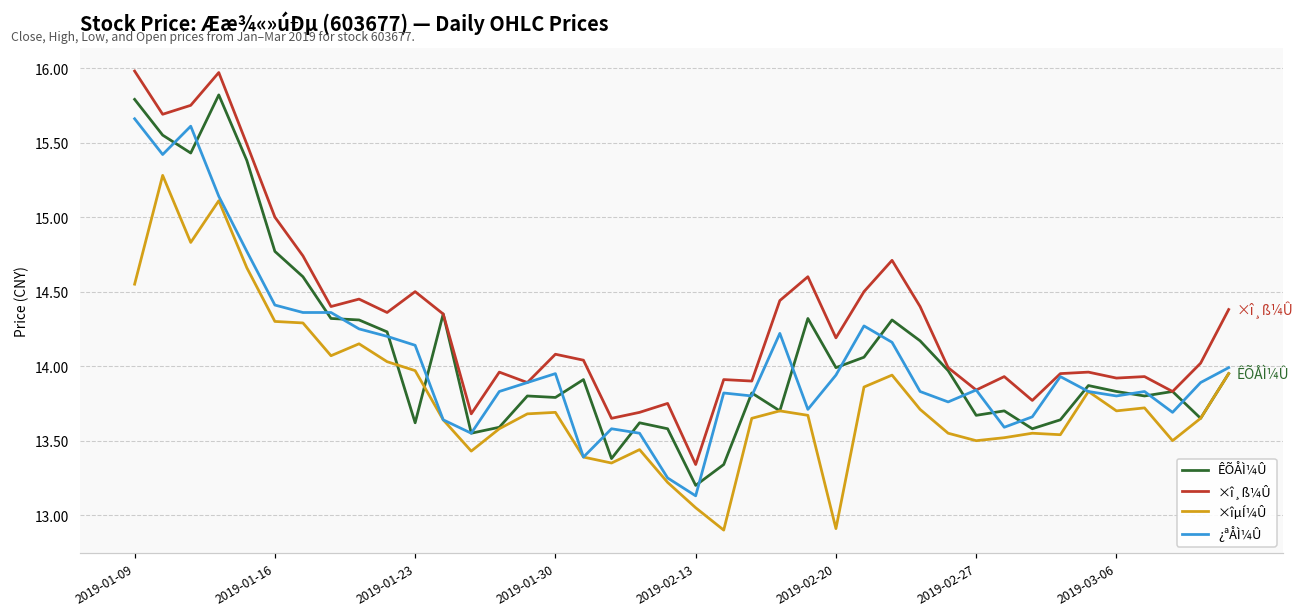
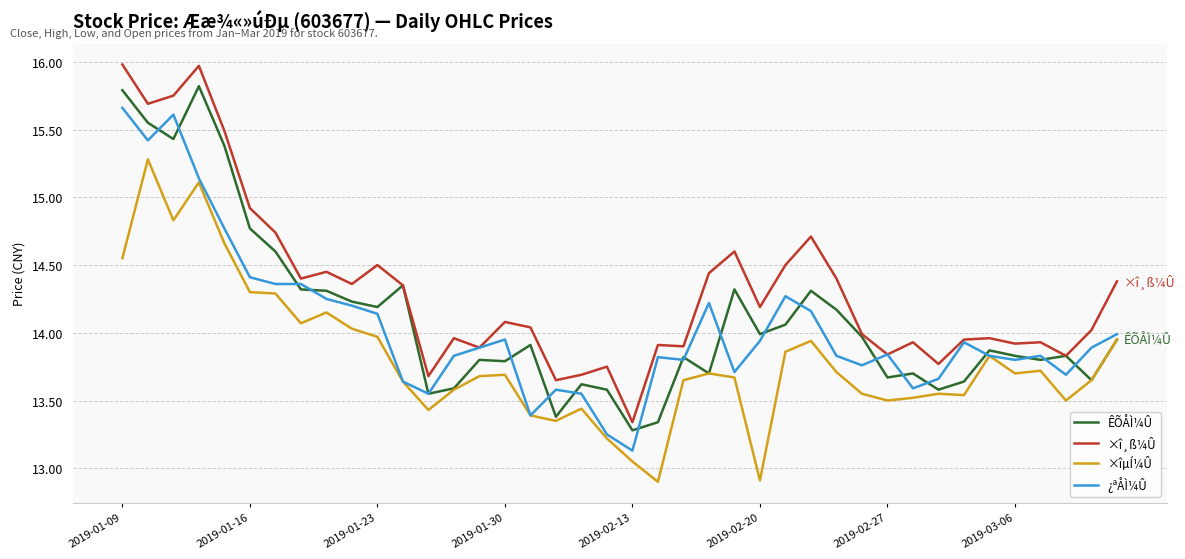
  {
    "ÊÕÅÌ¼Û": {
      "2019-01-09": 15.79,
      "2019-01-16": 14.77,
-     "2019-01-23": 13.62,
+     "2019-01-23": 14.19,
      "2019-01-30": 13.79,
-     "2019-02-13": 13.20,
+     "2019-02-13": 13.28,
      "2019-02-20": 13.99,
      "2019-02-27": 13.67,
      "2019-03-06": 13.83
    },
    "×î¸ß¼Û": {
      "2019-01-09": 15.98,
-     "2019-01-16": 15.00,
+     "2019-01-16": 14.92,
      "2019-01-23": 14.50,
      "2019-01-30": 14.08,
      "2019-02-13": 13.34,
      "2019-02-20": 14.19,
      "2019-03-06": 13.92
    },
    "×îµÍ¼Û": {
      "2019-01-09": 14.55,
      "2019-01-16": 14.30,
      "2019-01-23": 13.97,
      "2019-01-30": 13.69,
      "2019-02-13": 13.05,
      "2019-02-20": 12.91,
      "2019-02-27": 13.50,
      "2019-03-06": 13.70
    },
    "¿ªÅÌ¼Û": {
      "2019-01-09": 15.66,
      "2019-01-16": 14.41,
      "2019-01-23": 14.14,
      "2019-01-30": 13.95,
      "2019-02-13": 13.13,
      "2019-02-20": 13.94,
      "2019-03-06": 13.80
    }
  }
